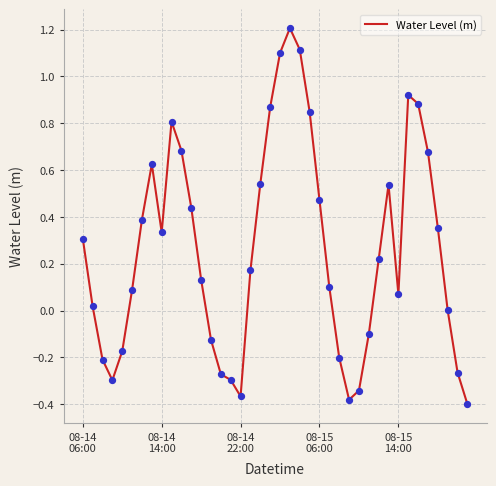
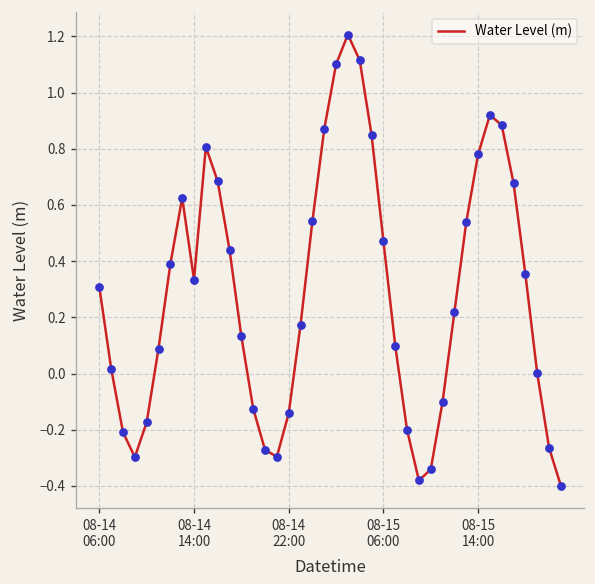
  {
    "08-14 06:00": 0.31,
    "08-14 14:00": 0.33,
-   "08-14 22:00": -0.37,
+   "08-14 22:00": -0.14,
    "08-15 06:00": 0.47,
-   "08-15 14:00": 0.07
+   "08-15 14:00": 0.78
  }
